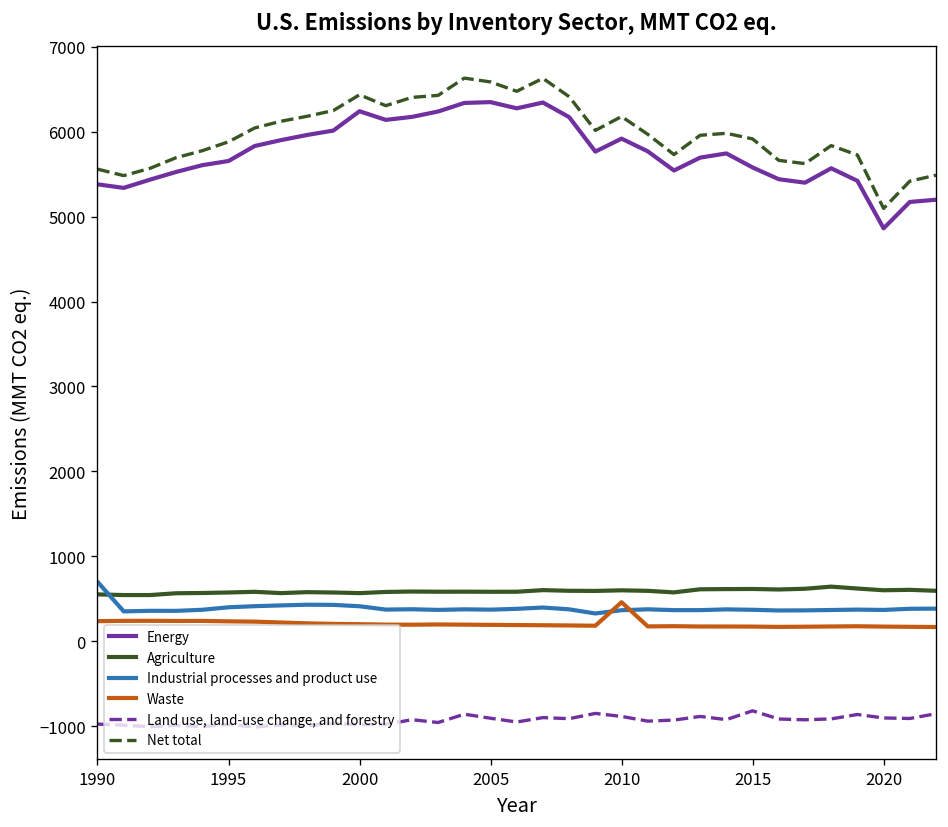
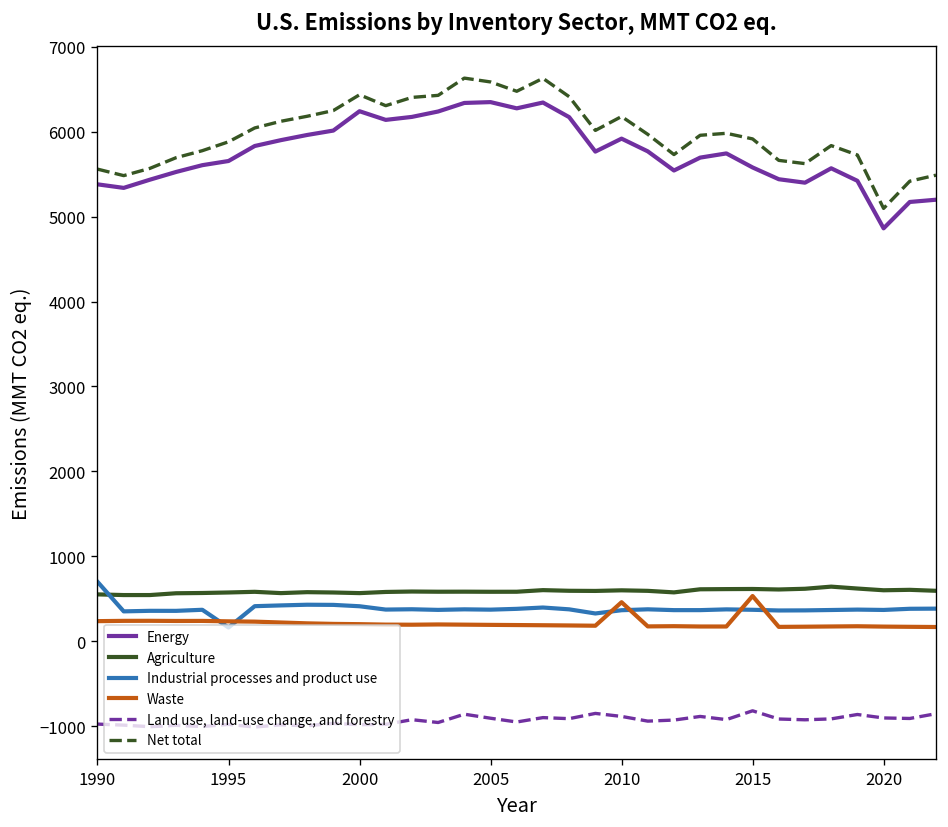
  {
    "Industrial processes and product use": {
      "1990": 700,
-     "1995": 400,
+     "1995": 200,
      "2000": 400,
      "2005": 400,
      "2010": 400,
      "2015": 400,
      "2020": 400
    },
    "Waste": {
      "1990": 200,
      "1995": 200,
      "2000": 200,
      "2005": 200,
      "2010": 500,
-     "2015": 200,
+     "2015": 500,
      "2020": 200
    }
  }
